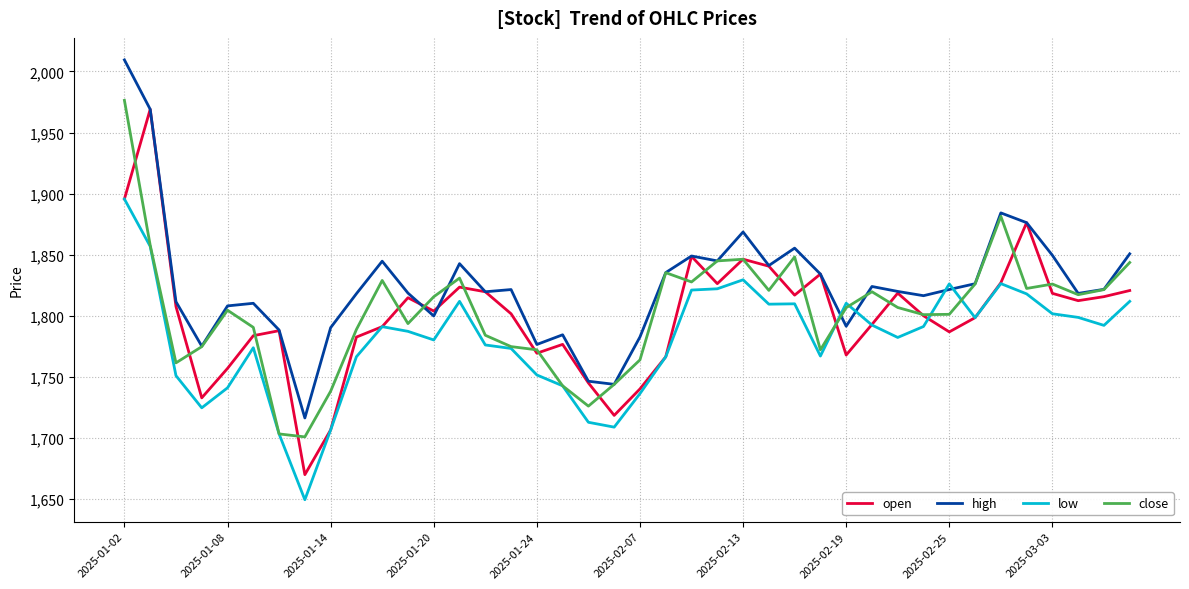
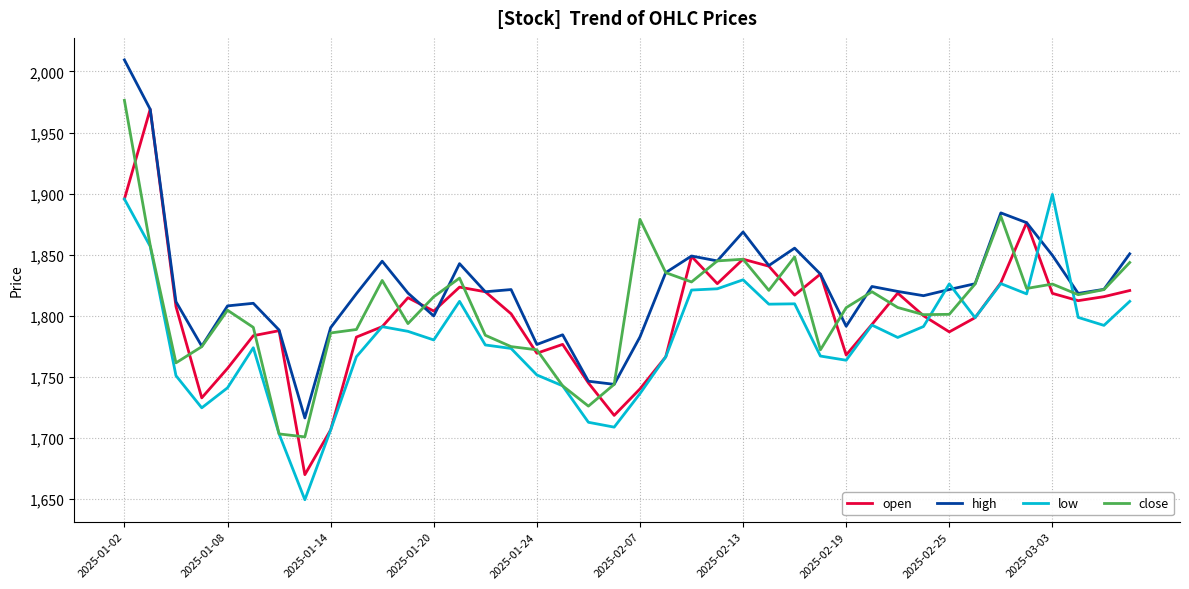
  {
    "open": {
      "2025-01-08": "1,757",
      "2025-01-20": "1,804",
      "2025-01-24": "1,769",
      "2025-02-07": "1,740",
      "2025-02-19": "1,768",
      "2025-02-25": "1,787",
      "2025-03-03": "1,818"
    },
    "high": {
      "2025-01-02": "2,009",
      "2025-01-08": "1,808",
      "2025-01-14": "1,790",
      "2025-01-20": "1,800",
      "2025-01-24": "1,777",
      "2025-02-07": "1,783",
      "2025-02-13": "1,869",
      "2025-02-19": "1,791",
      "2025-02-25": "1,822",
      "2025-03-03": "1,850"
    },
    "low": {
      "2025-01-08": "1,741",
      "2025-01-20": "1,780",
      "2025-01-24": "1,752",
      "2025-02-07": "1,736",
      "2025-02-13": "1,829",
-     "2025-02-19": "1,810",
+     "2025-02-19": "1,764",
      "2025-02-25": "1,826",
-     "2025-03-03": "1,802"
+     "2025-03-03": "1,899"
    },
    "close": {
      "2025-01-02": "1,976",
      "2025-01-08": "1,805",
-     "2025-01-14": "1,738",
+     "2025-01-14": "1,786",
      "2025-01-20": "1,816",
      "2025-01-24": "1,772",
-     "2025-02-07": "1,764",
+     "2025-02-07": "1,879",
      "2025-02-19": "1,807",
      "2025-02-25": "1,801",
      "2025-03-03": "1,826"
    }
  }
